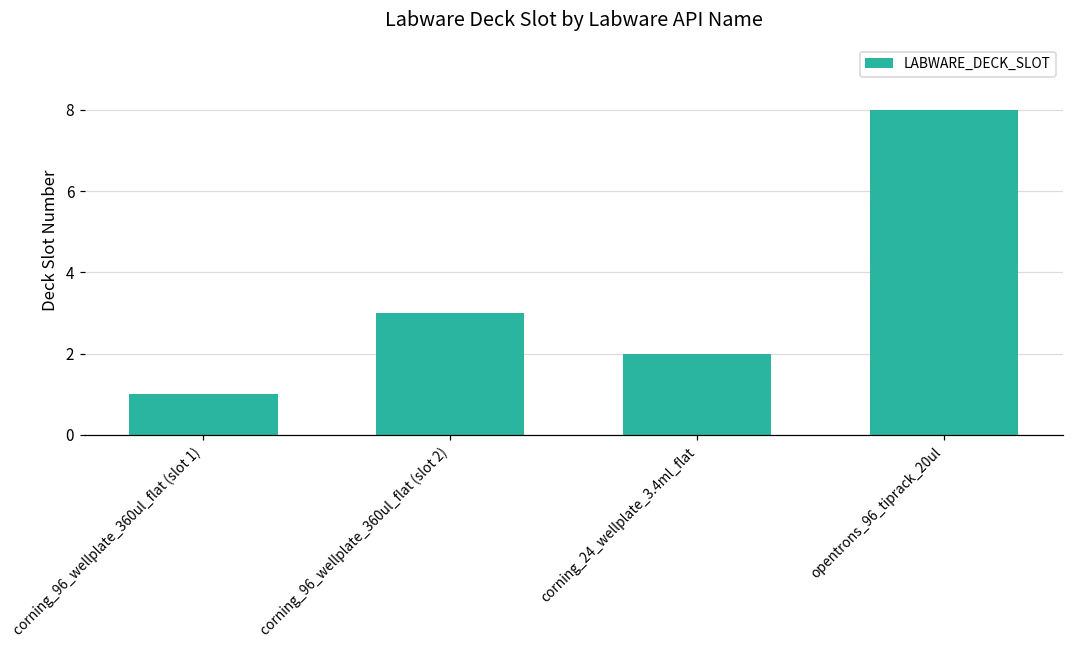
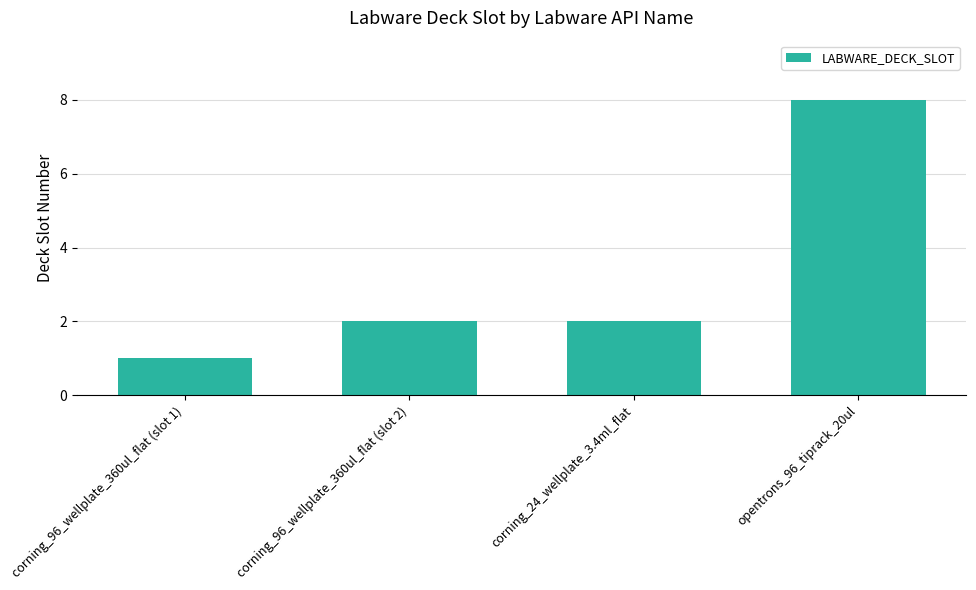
  {
    "corning_96_wellplate_360ul_flat (slot 1)": 1,
-   "corning_96_wellplate_360ul_flat (slot 2)": 3,
+   "corning_96_wellplate_360ul_flat (slot 2)": 2,
    "corning_24_wellplate_3.4ml_flat": 2,
    "opentrons_96_tiprack_20ul": 8
  }
